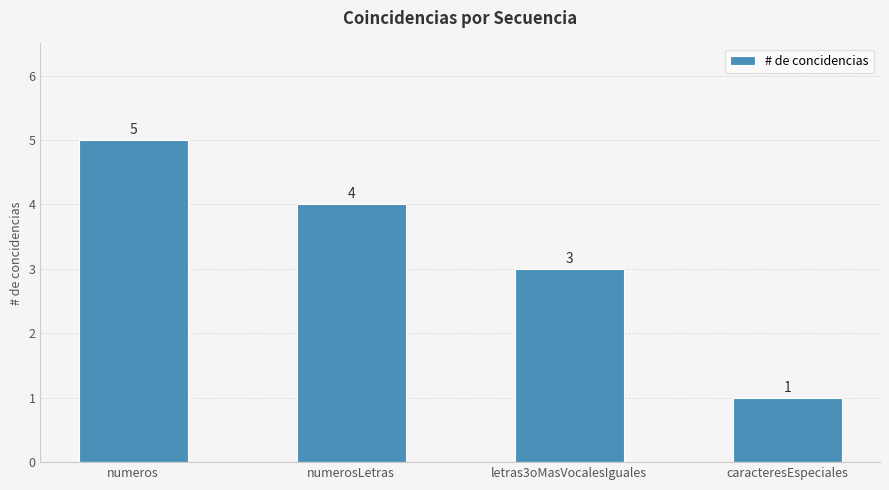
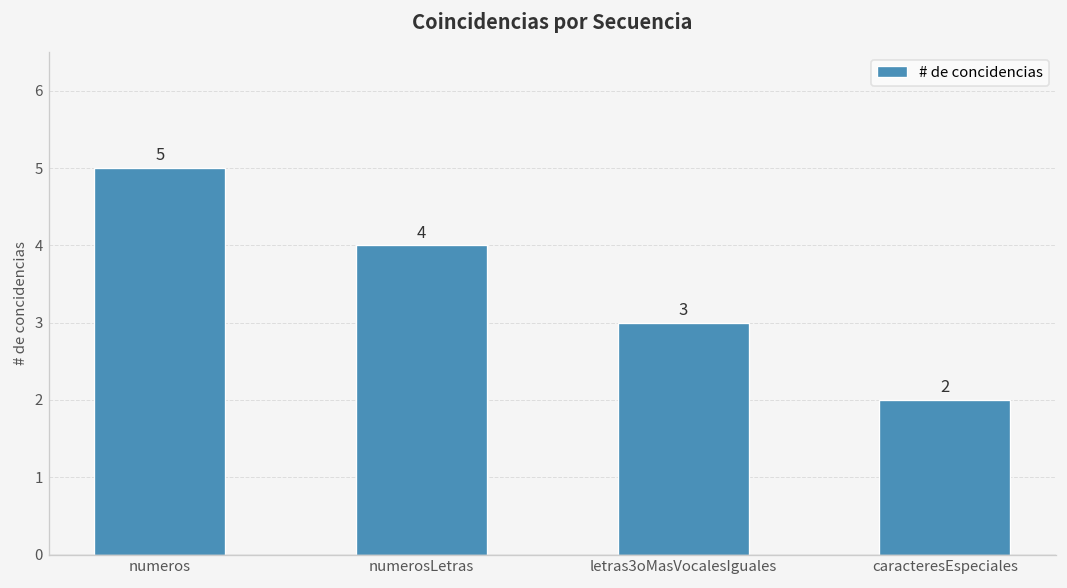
  {
    "numeros": 5,
    "numerosLetras": 4,
    "letras3oMasVocalesIguales": 3,
-   "caracteresEspeciales": 1
+   "caracteresEspeciales": 2
  }
